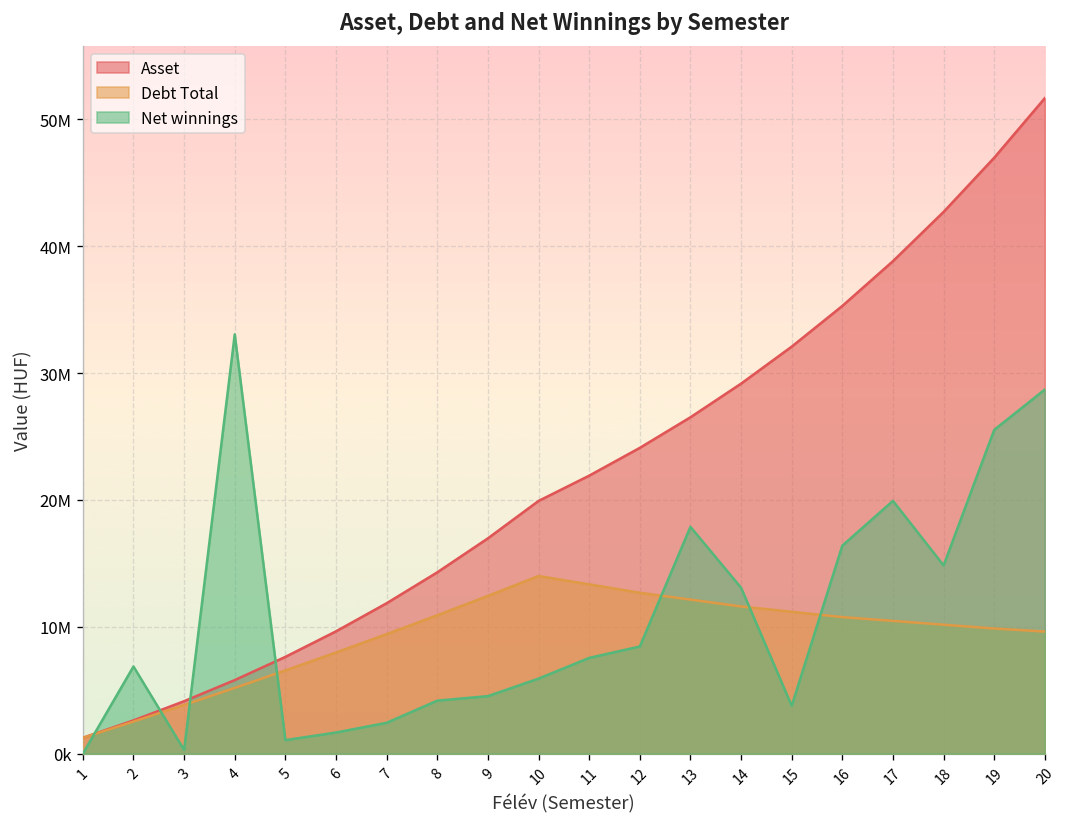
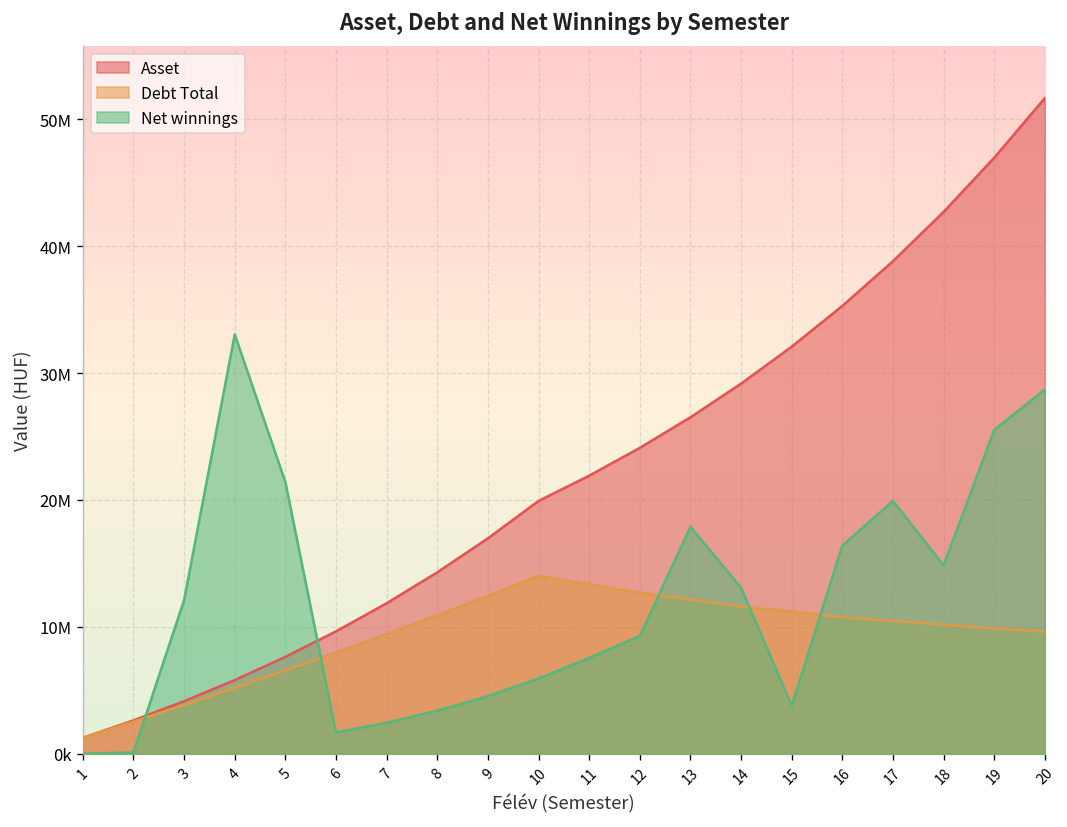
  {
    "Net winnings": {
      "1": 0,
-     "2": 6900000,
-     "3": 300000,
+     "2": 100000,
+     "3": 12100000,
      "4": 33000000,
-     "5": 1100000,
+     "5": 21400000,
      "6": 1700000,
      "7": 2400000,
-     "8": 4200000,
+     "8": 3400000,
      "9": 4500000,
      "10": 5900000,
      "11": 7500000,
-     "12": 8400000,
+     "12": 9300000,
      "13": 17900000,
      "14": 13100000,
      "15": 3800000,
      "16": 16400000,
      "17": 19900000,
      "18": 14800000,
      "19": 25500000,
      "20": 28700000
    }
  }
